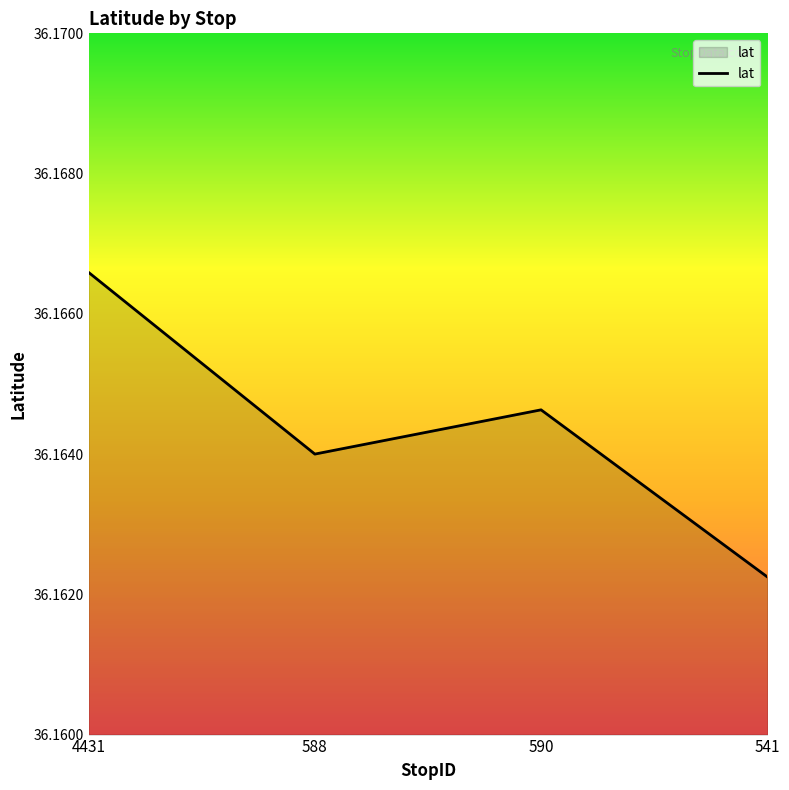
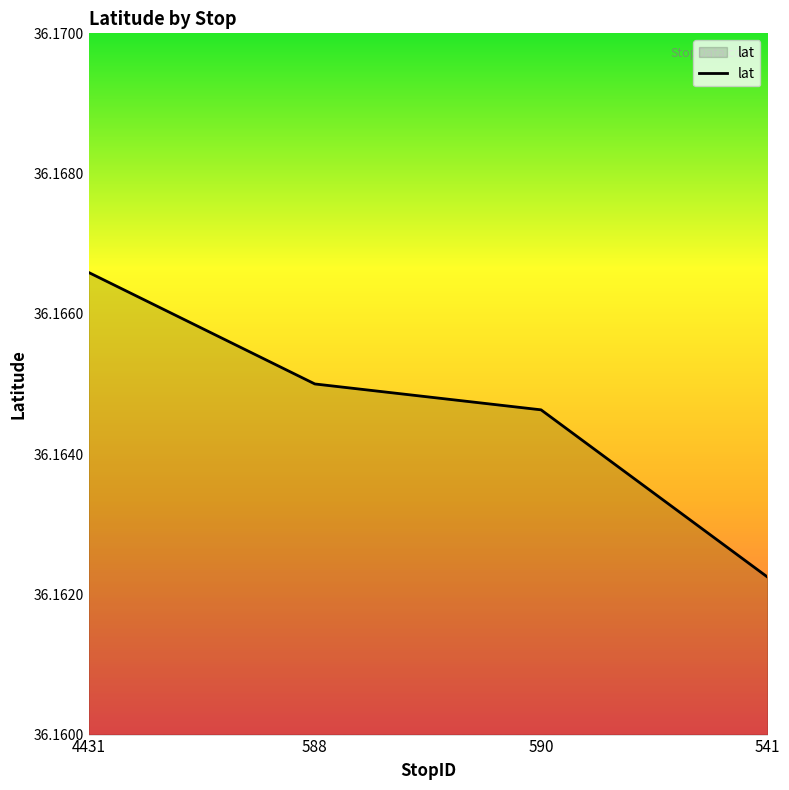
  {
    "4431": 36.1666,
-   "588": 36.164,
+   "588": 36.165,
    "590": 36.1646,
    "541": 36.1622
  }
